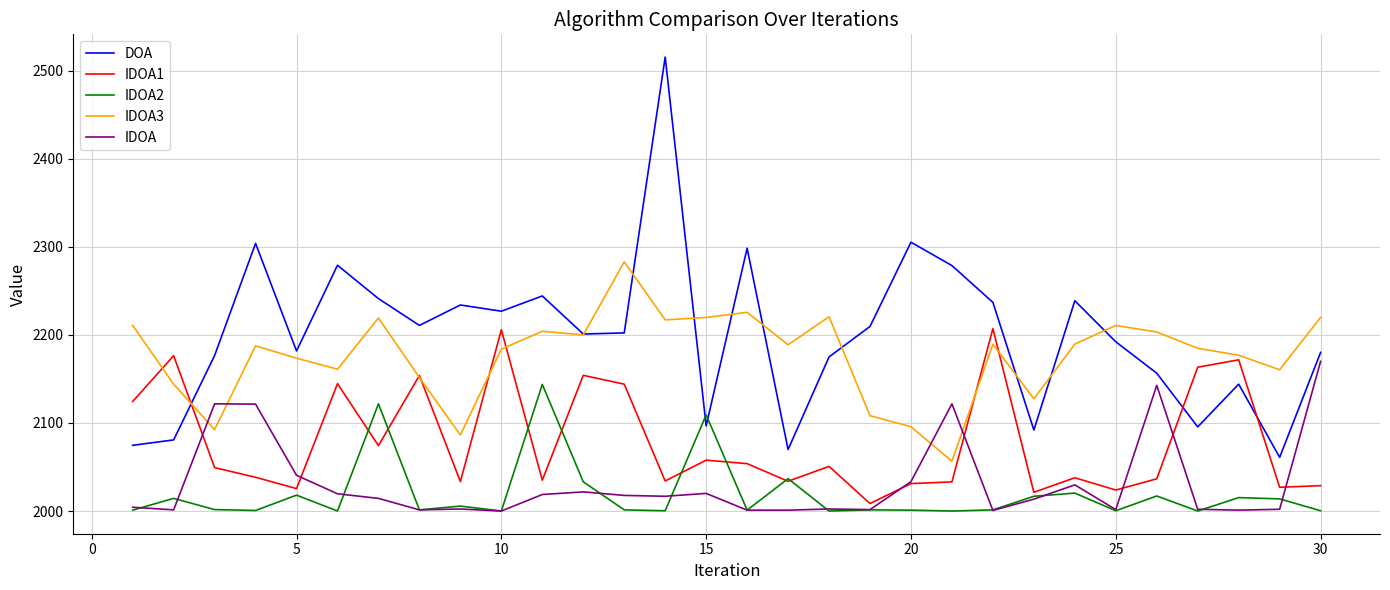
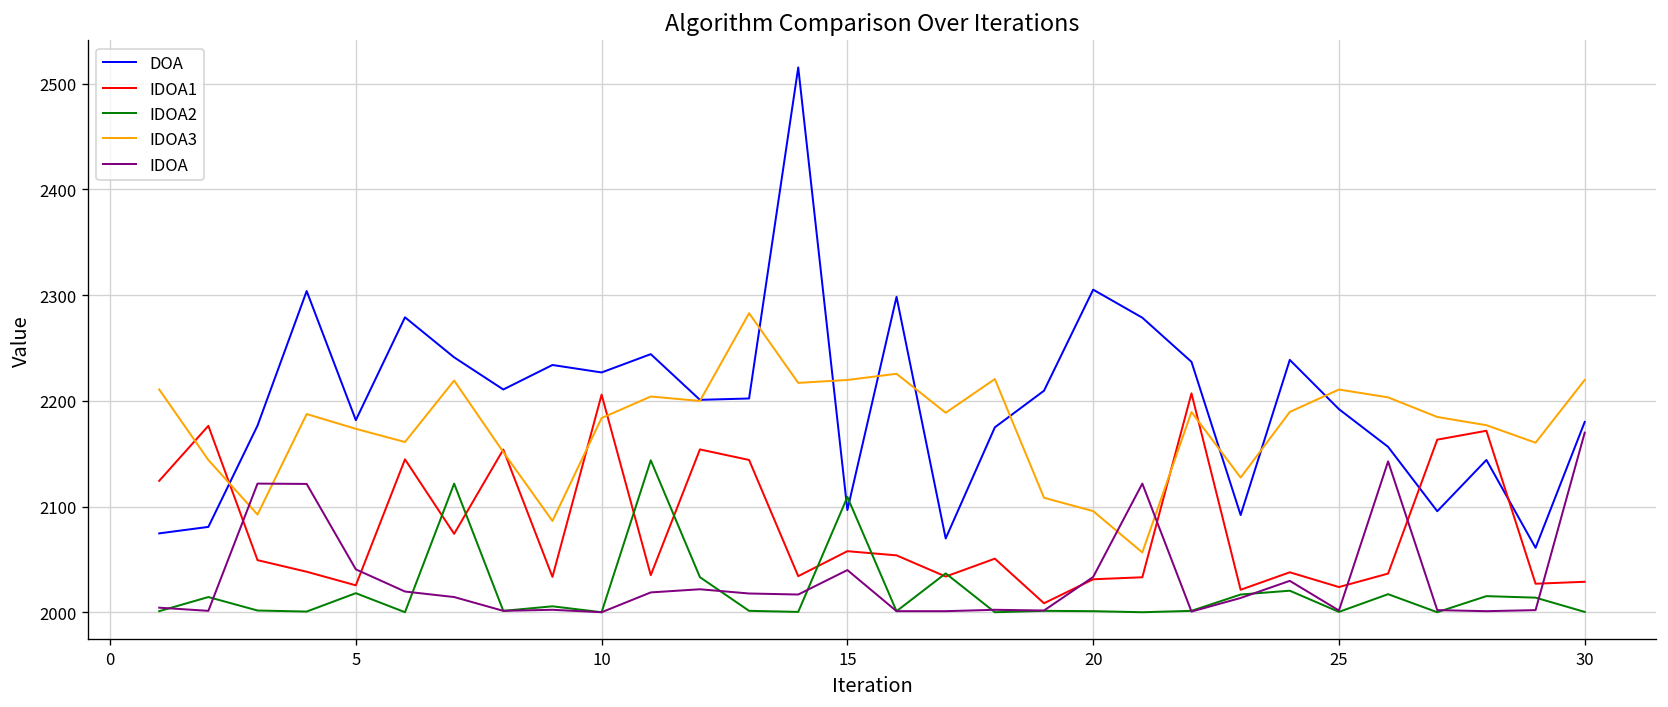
  {
    "DOA": {
      "5": 2180,
      "10": 2230,
      "15": 2100,
      "20": 2310,
      "25": 2190,
      "30": 2180
    },
    "IDOA1": {
      "5": 2030,
      "10": 2210,
      "15": 2060,
      "25": 2020,
      "30": 2030
    },
    "IDOA2": {
      "5": 2020,
      "15": 2110,
      "20": 2000,
      "30": 2000
    },
    "IDOA3": {
      "5": 2170,
      "10": 2180,
      "15": 2220,
      "20": 2100,
      "25": 2210,
      "30": 2220
    },
    "IDOA": {
      "5": 2040,
-     "15": 2020,
+     "15": 2040,
      "30": 2170
    }
  }
